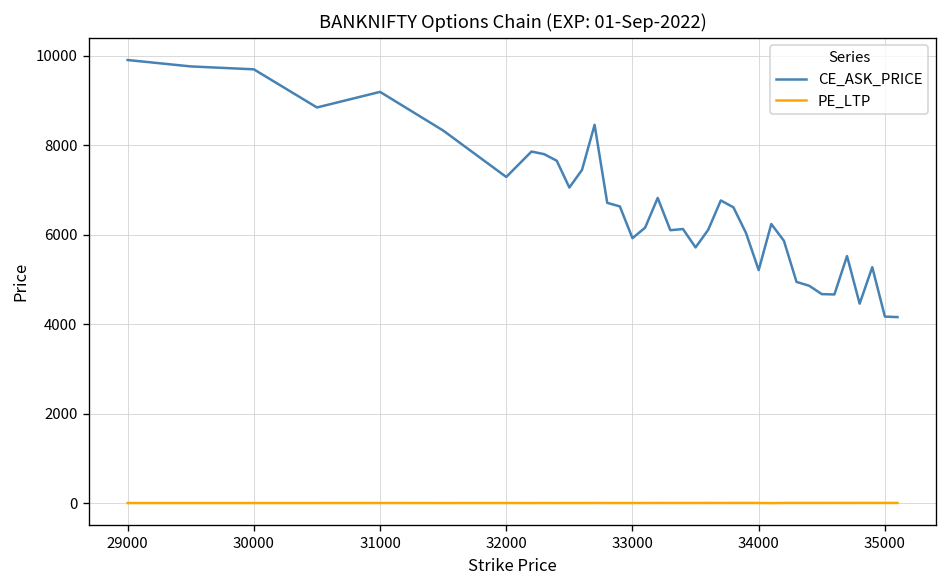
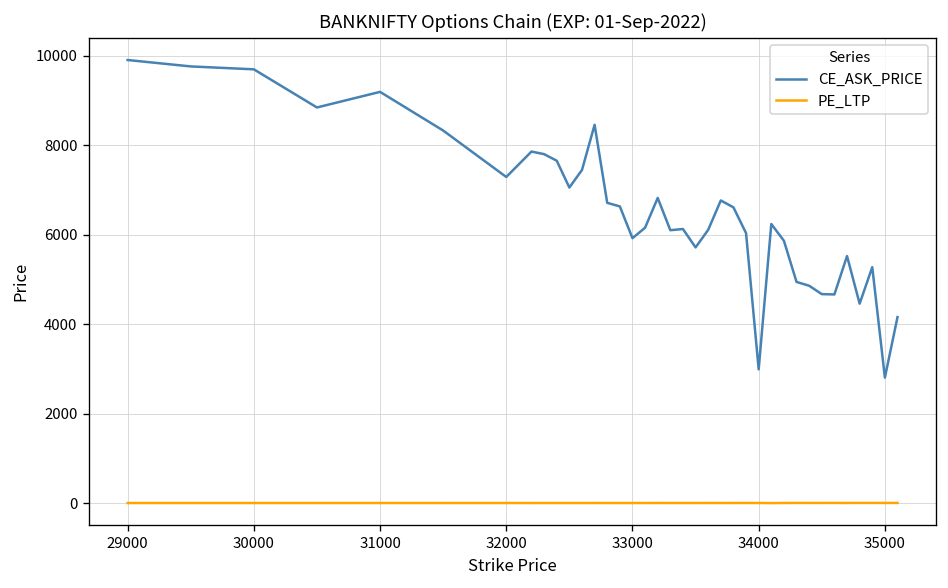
  {
    "CE_ASK_PRICE": {
      "29000": 9900,
      "30000": 9700,
      "31000": 9200,
      "32000": 7300,
      "33000": 5900,
-     "34000": 5200,
-     "35000": 4200
+     "34000": 3000,
+     "35000": 2800
    },
    "PE_LTP": {
      "29000": 0,
      "30000": 0,
      "31000": 0,
      "32000": 0,
      "33000": 0,
      "34000": 0,
      "35000": 0
    }
  }
